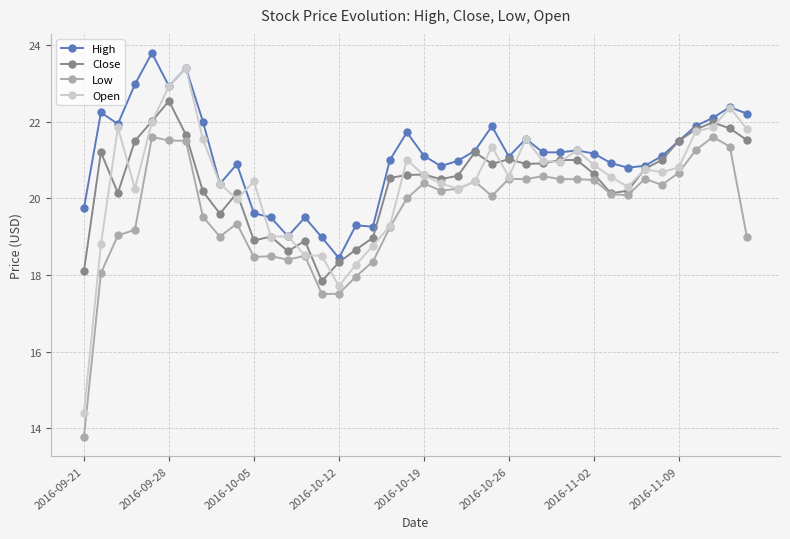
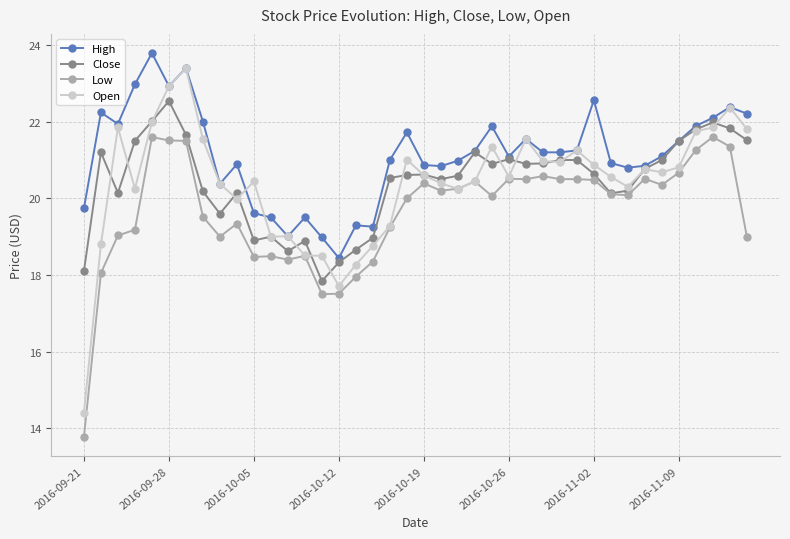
  {
    "High": {
      "2016-09-21": 19.7,
      "2016-10-05": 19.6,
      "2016-10-12": 18.4,
-     "2016-10-19": 21.1,
+     "2016-10-19": 20.9,
      "2016-10-26": 21.1,
-     "2016-11-02": 21.2
+     "2016-11-02": 22.6
    }
  }
